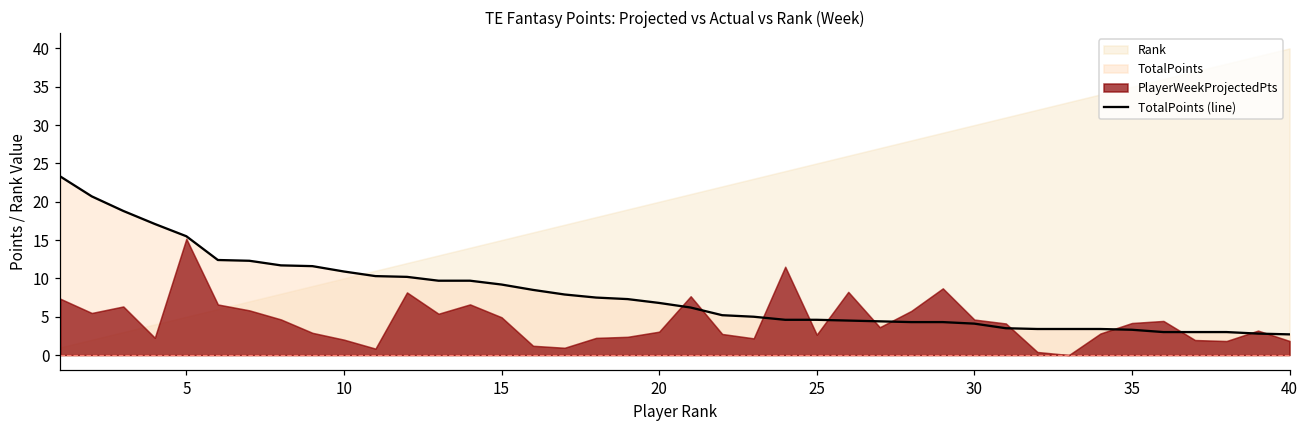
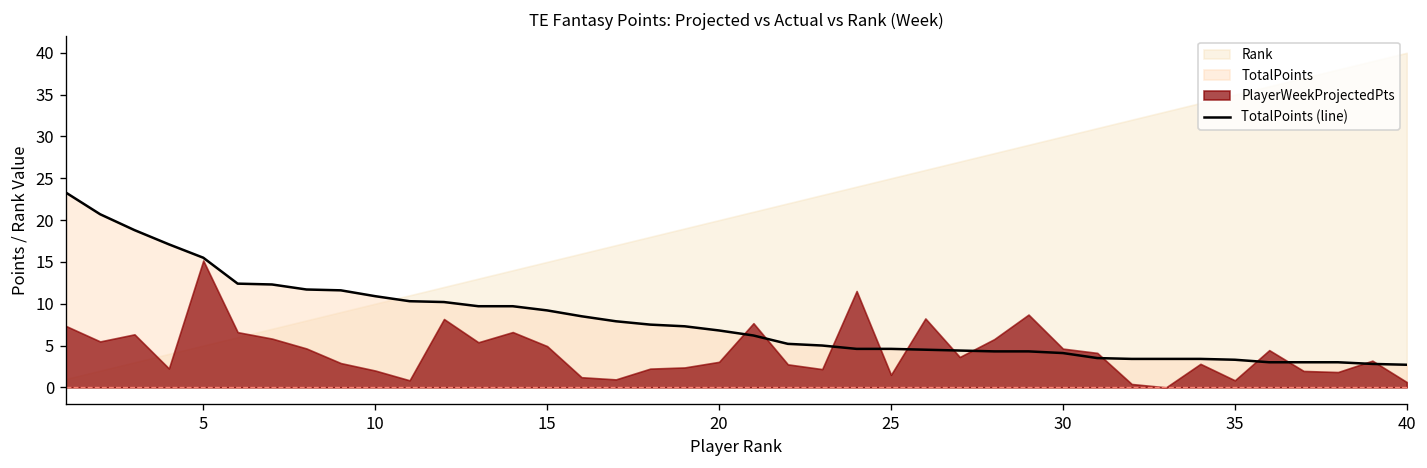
  {
    "PlayerWeekProjectedPts": {
      "10": 2,
      "15": 5,
      "20": 3,
-     "25": 3,
+     "25": 2,
      "30": 5,
-     "35": 4,
-     "40": 2
+     "35": 1,
+     "40": 1
    }
  }
